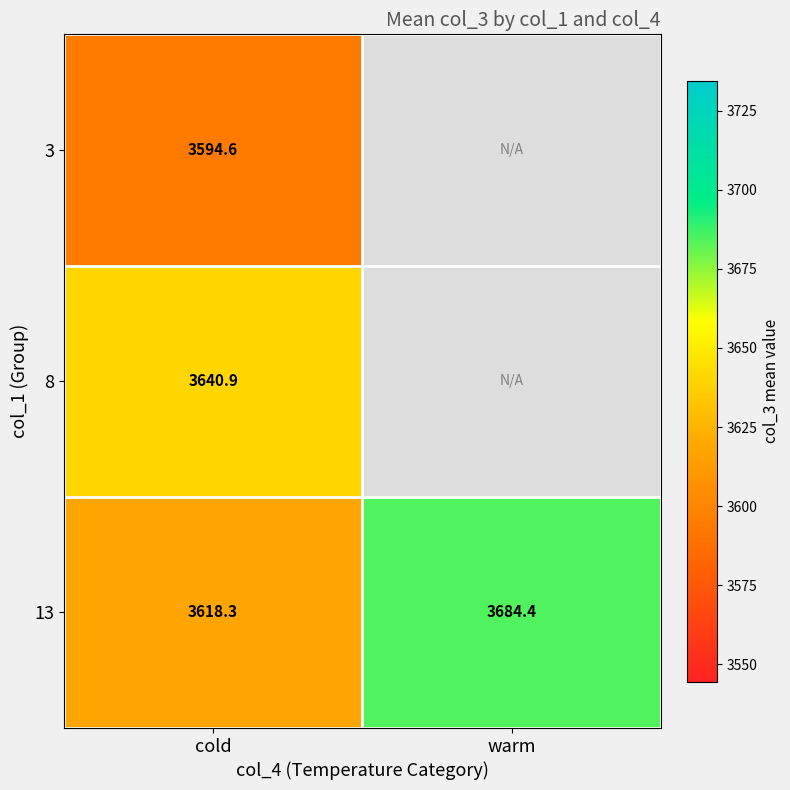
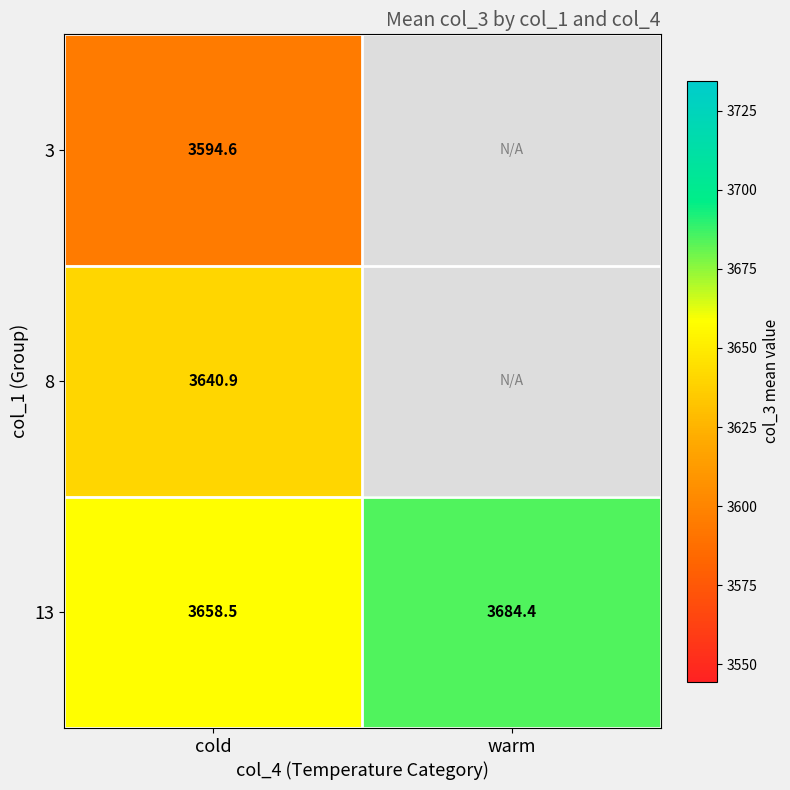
  {
    "3": {
      "cold": 3594.6
    },
    "8": {
      "cold": 3640.9
    },
    "13": {
-     "cold": 3618.3,
+     "cold": 3658.5,
      "warm": 3684.4
    }
  }
